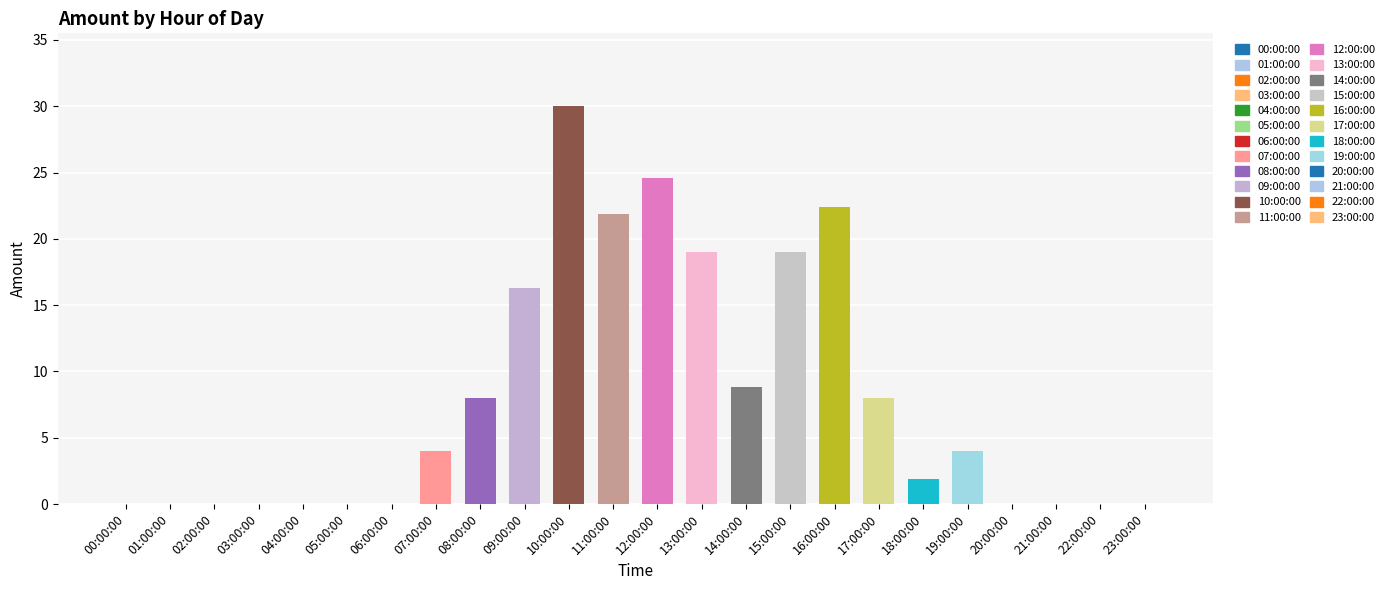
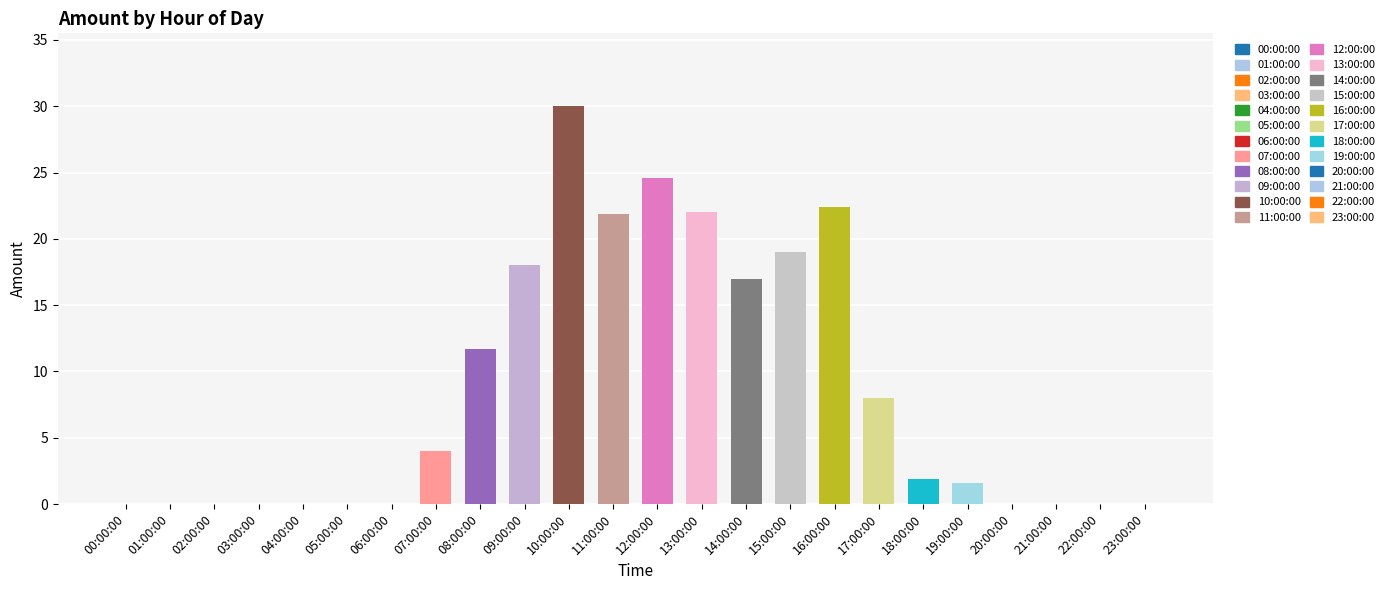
  {
    "00:00:00": 0.0,
    "01:00:00": 0.0,
    "02:00:00": 0.0,
    "03:00:00": 0.0,
    "04:00:00": 0.0,
    "05:00:00": 0.0,
    "06:00:00": 0.0,
    "07:00:00": 4.0,
-   "08:00:00": 8.0,
-   "09:00:00": 16.3,
+   "08:00:00": 11.7,
+   "09:00:00": 18.0,
    "10:00:00": 30.0,
    "11:00:00": 21.9,
    "12:00:00": 24.6,
-   "13:00:00": 19,
-   "14:00:00": 8.8,
+   "13:00:00": 22,
+   "14:00:00": 17.0,
    "15:00:00": 19.0,
    "16:00:00": 22.4,
    "17:00:00": 8.0,
    "18:00:00": 1.9,
-   "19:00:00": 4.0,
+   "19:00:00": 1.6,
    "20:00:00": 0.0,
    "21:00:00": 0.0,
    "22:00:00": 0.0,
    "23:00:00": 0.0
  }
